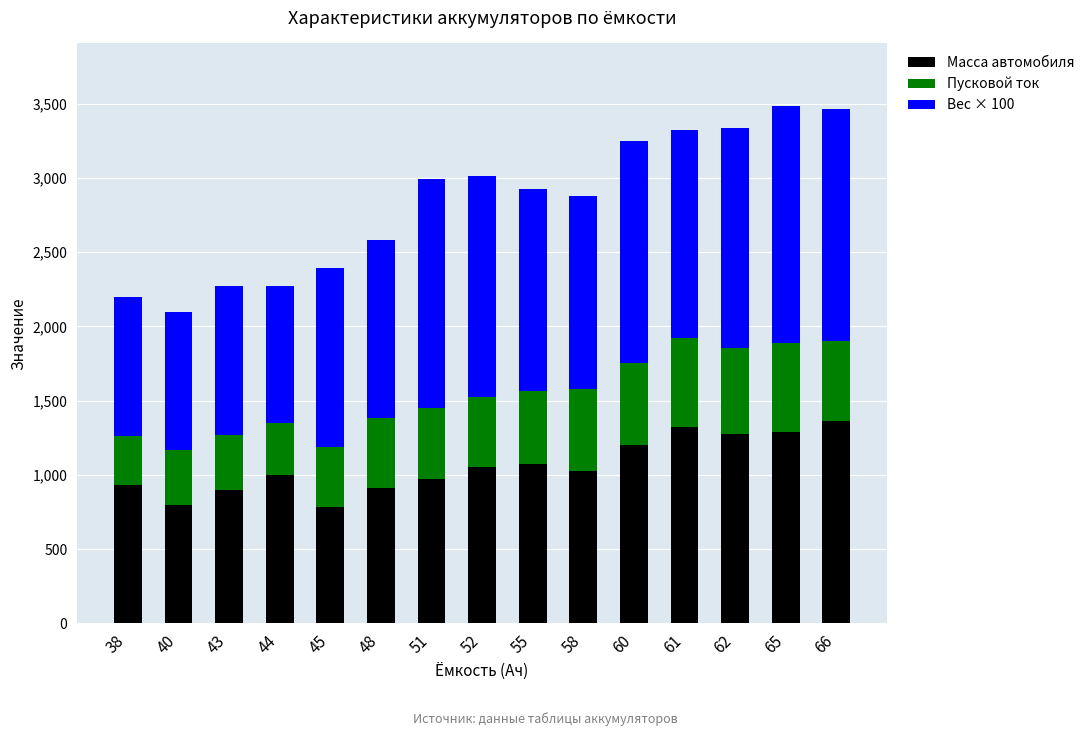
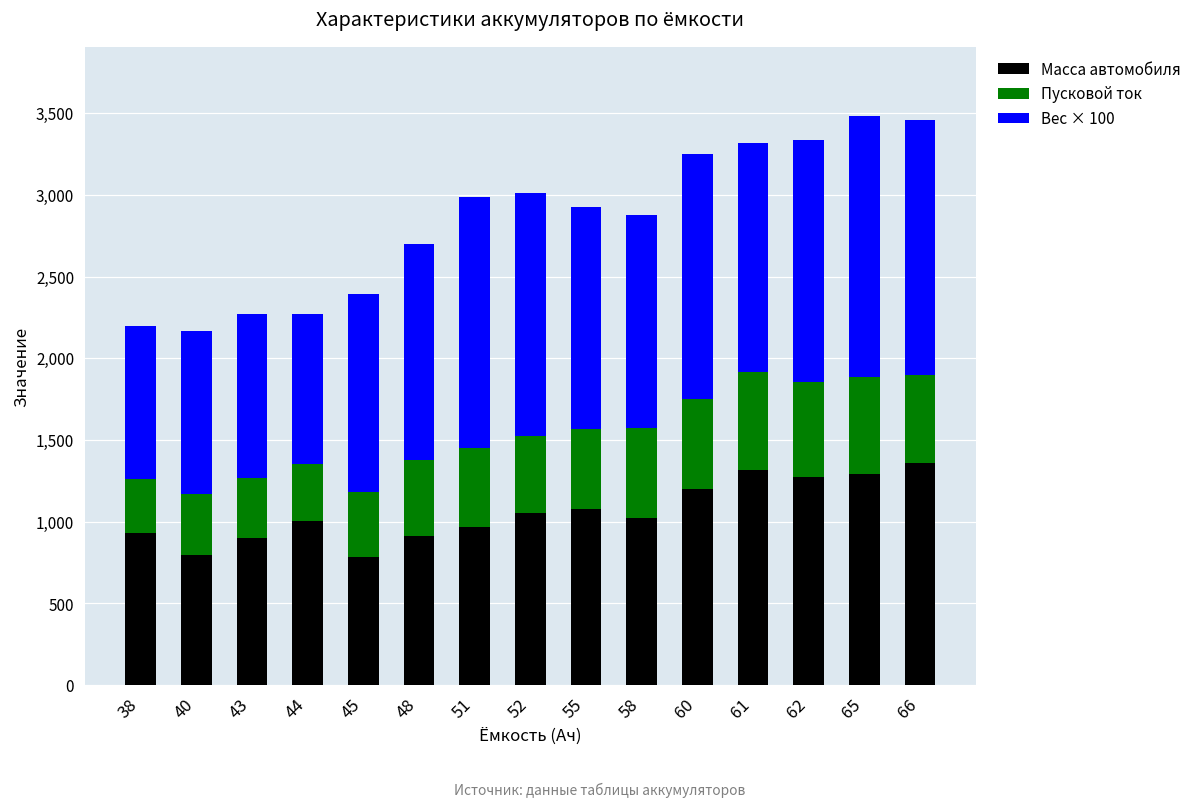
  {
    "Масса автомобиля": {
      "38": "930",
      "40": "800",
      "43": "900",
      "44": "1,000",
      "45": "790",
      "48": "910",
      "51": "970",
      "52": "1,060",
      "55": "1,080",
      "58": "1,030",
      "60": "1,200",
      "61": "1,320",
      "62": "1,280",
      "65": "1,290",
      "66": "1,360"
    },
    "Пусковой ток": {
      "38": "330",
      "40": "370",
      "43": "370",
      "44": "350",
      "45": "400",
      "48": "470",
      "51": "480",
      "52": "470",
      "55": "490",
      "58": "550",
      "60": "550",
      "61": "600",
      "62": "580",
      "65": "600",
      "66": "540"
    },
    "Вес × 100": {
      "38": "940",
-     "40": "930",
+     "40": "1,000",
      "43": "1,000",
      "44": "920",
      "45": "1,210",
-     "48": "1,200",
+     "48": "1,320",
      "51": "1,540",
      "52": "1,490",
      "55": "1,360",
      "58": "1,300",
      "60": "1,500",
      "61": "1,400",
      "62": "1,480",
      "65": "1,600",
      "66": "1,560"
    }
  }
